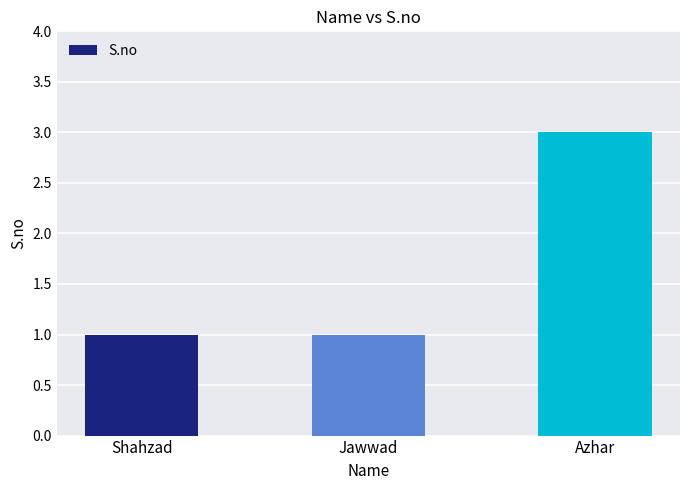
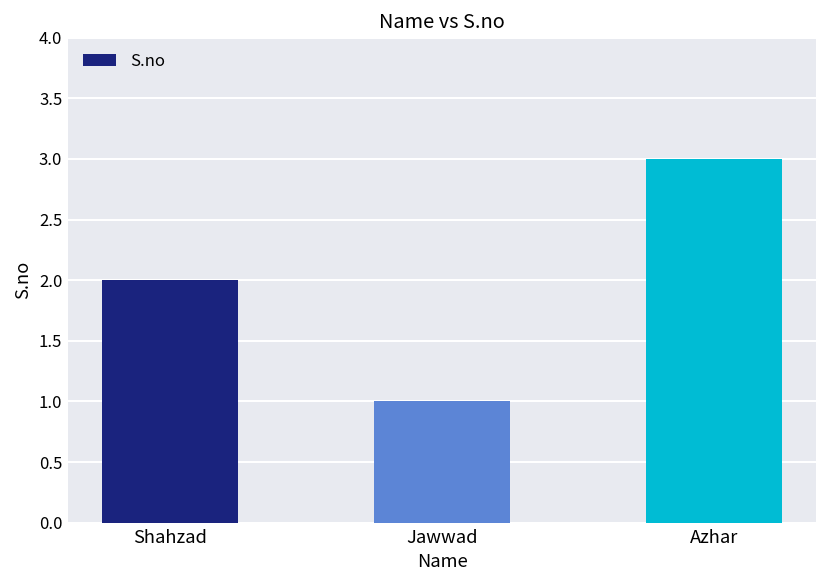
  {
-   "Shahzad": 1,
+   "Shahzad": 2,
    "Jawwad": 1,
    "Azhar": 3
  }
